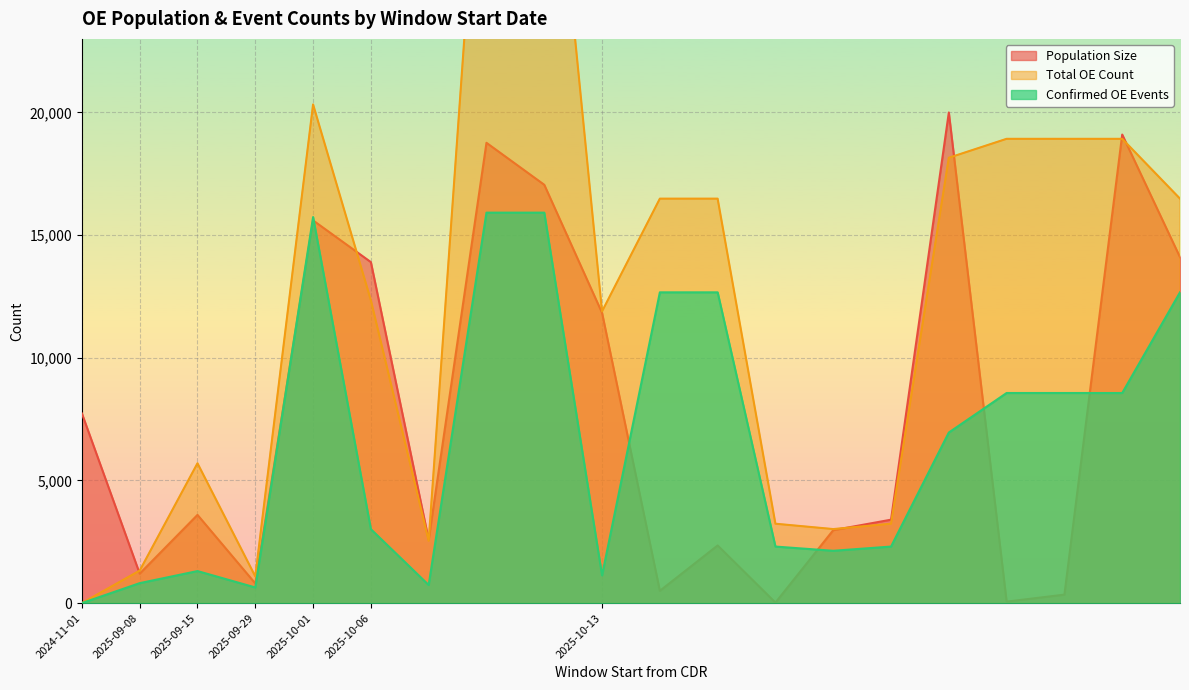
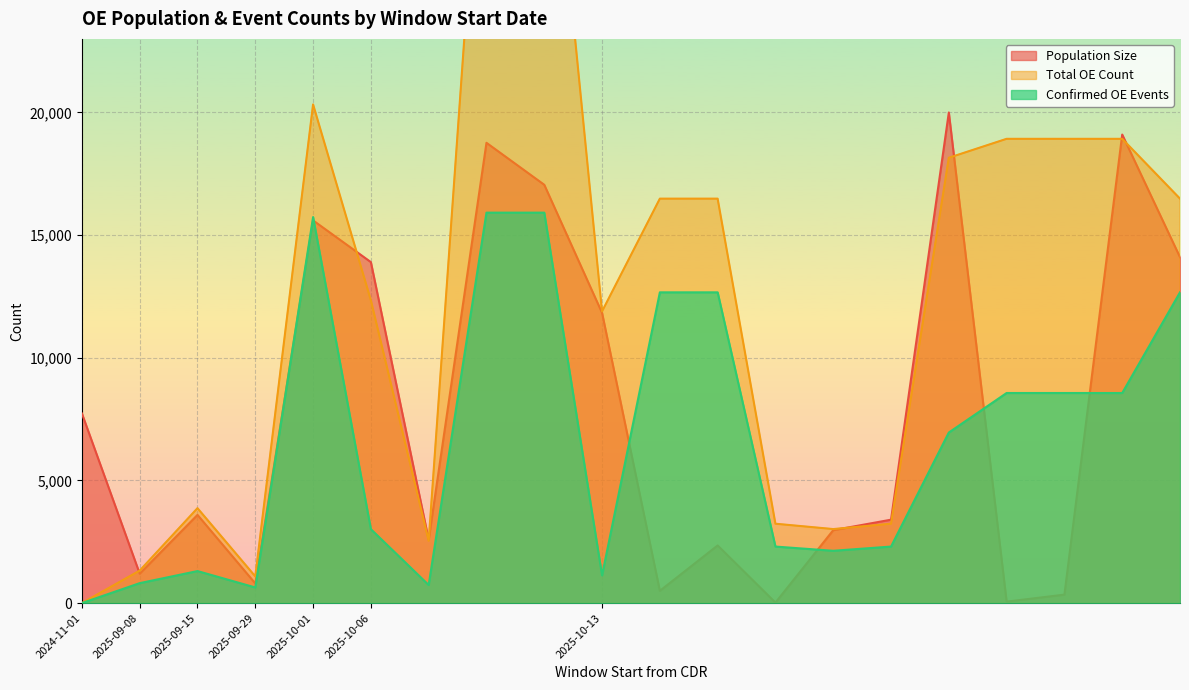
  {
    "Population Size": {
      "2024-11-01": "7,700",
      "2025-09-08": "1,200",
      "2025-09-15": "3,600",
      "2025-09-29": "800",
      "2025-10-01": "15,600"
    },
    "Total OE Count": {
      "2025-09-08": "1,300",
-     "2025-09-15": "5,700",
+     "2025-09-15": "3,900",
      "2025-09-29": "1,100",
      "2025-10-01": "20,300"
    },
    "Confirmed OE Events": {
      "2025-09-08": "800",
      "2025-09-15": "1,300",
      "2025-09-29": "600",
      "2025-10-01": "15,700"
    }
  }
